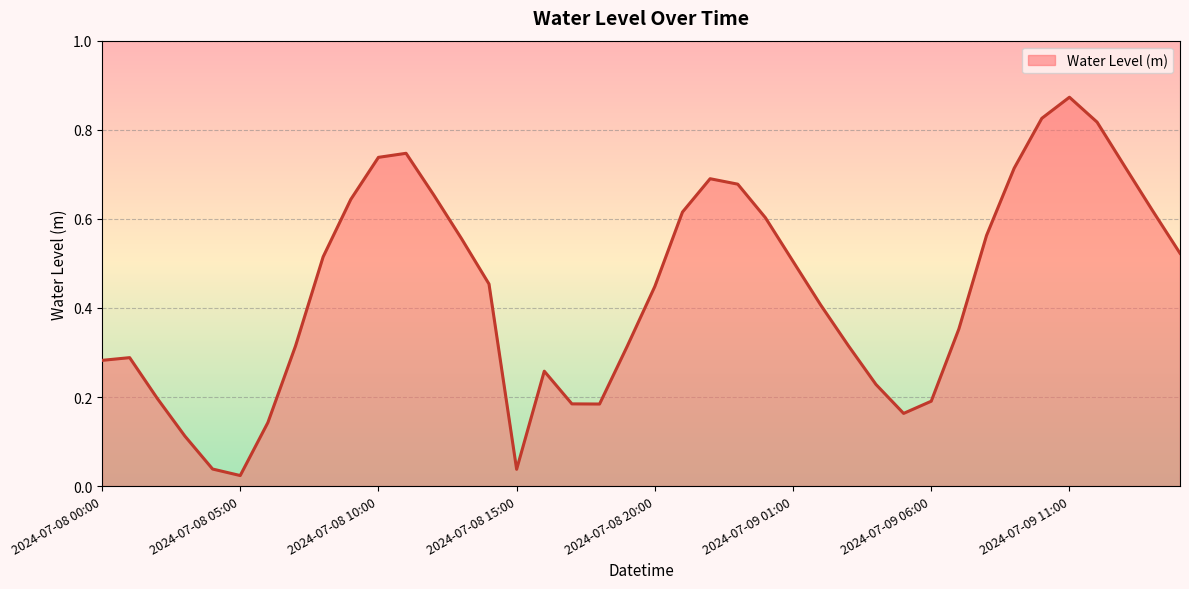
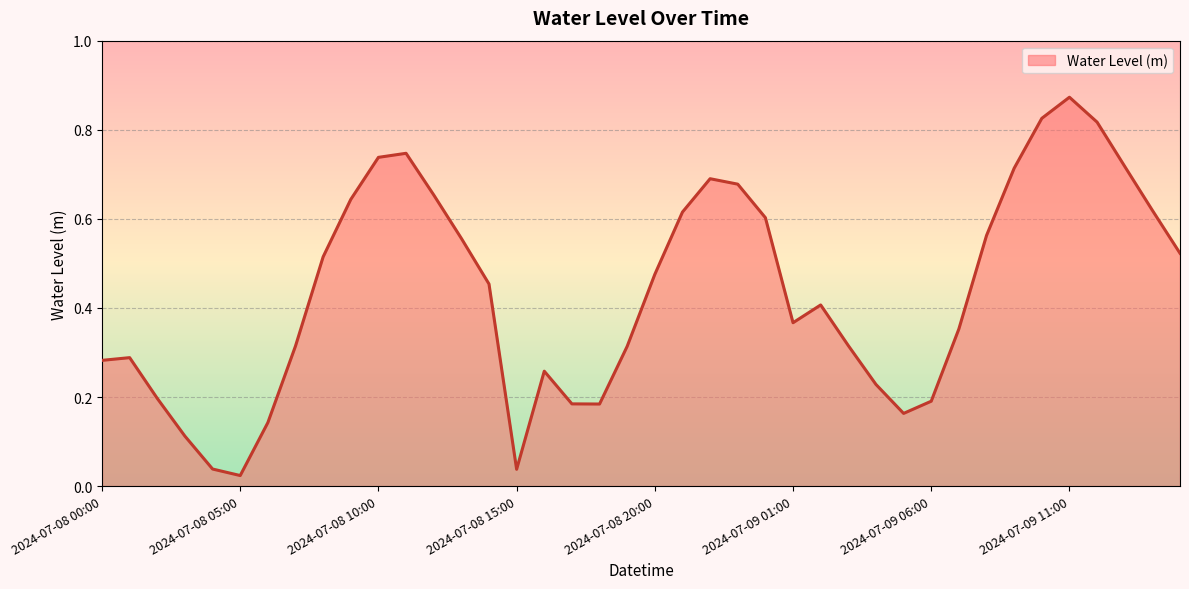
  {
    "2024-07-08 00:00": 0.28,
    "2024-07-08 05:00": 0.02,
    "2024-07-08 10:00": 0.74,
    "2024-07-08 15:00": 0.04,
-   "2024-07-08 20:00": 0.45,
-   "2024-07-09 01:00": 0.50,
+   "2024-07-08 20:00": 0.48,
+   "2024-07-09 01:00": 0.37,
    "2024-07-09 06:00": 0.19,
    "2024-07-09 11:00": 0.87
  }
